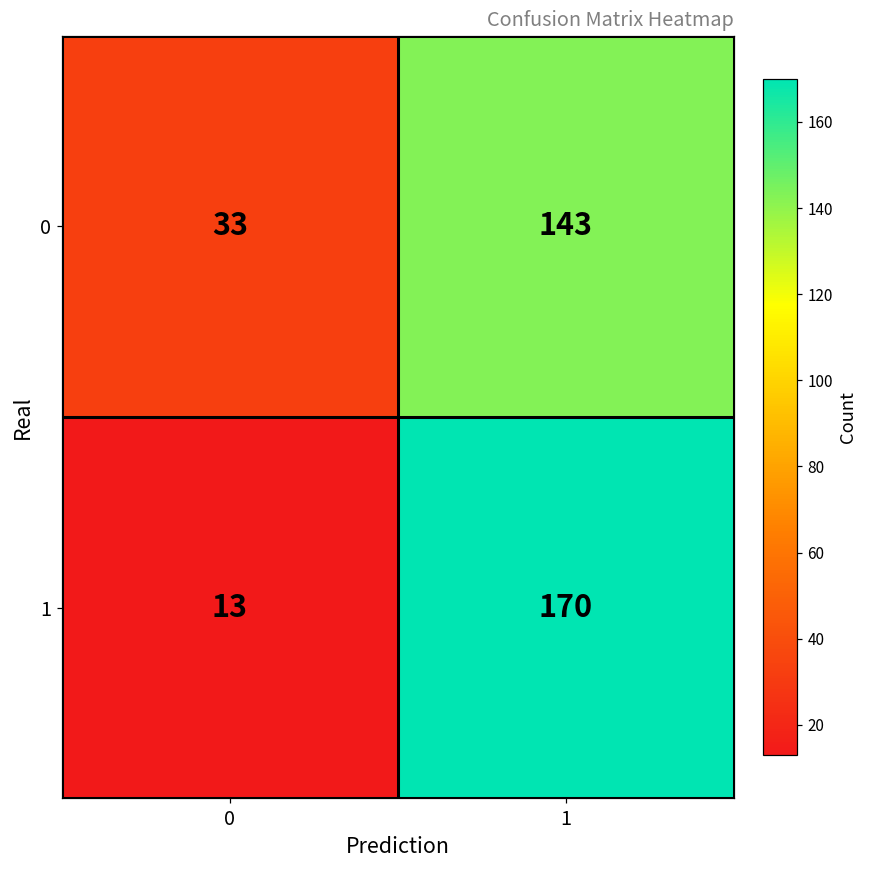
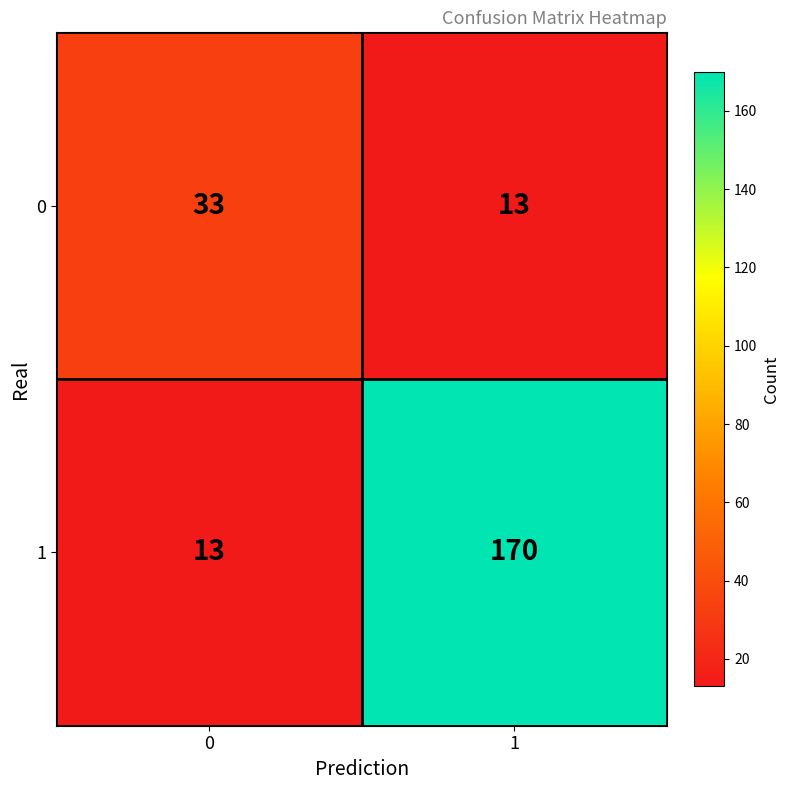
  {
    "0": {
      "0": 33,
-     "1": 143
+     "1": 13
    },
    "1": {
      "0": 13,
      "1": 170
    }
  }
